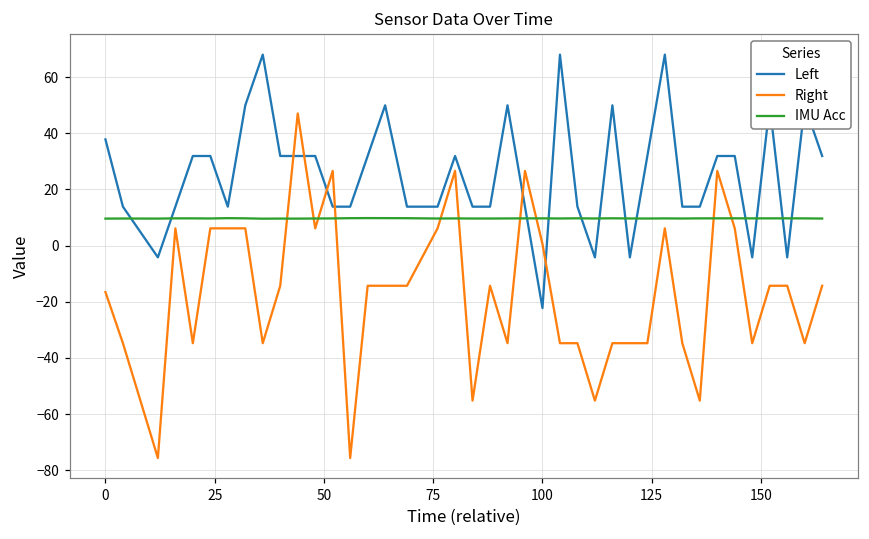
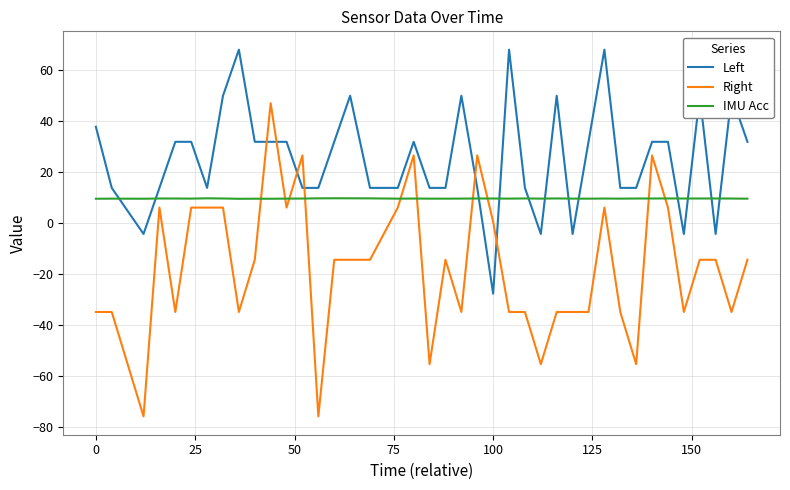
  {
    "Left": {
      "0": 38,
-     "100": -22
+     "100": -28
    },
    "Right": {
-     "0": -17,
+     "0": -35,
      "100": 1
    },
    "IMU Acc": {
      "0": 10,
      "100": 10
    }
  }
